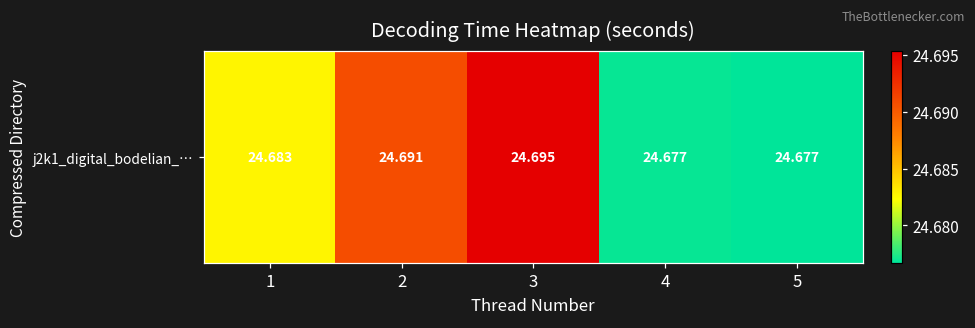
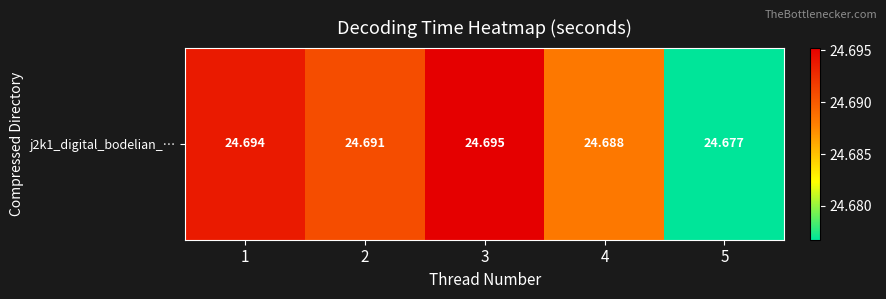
  {
    "j2k1_digital_bodelian_…": {
-     "1": 24.683,
+     "1": 24.694,
      "2": 24.691,
      "3": 24.695,
-     "4": 24.677,
+     "4": 24.688,
      "5": 24.677
    }
  }
